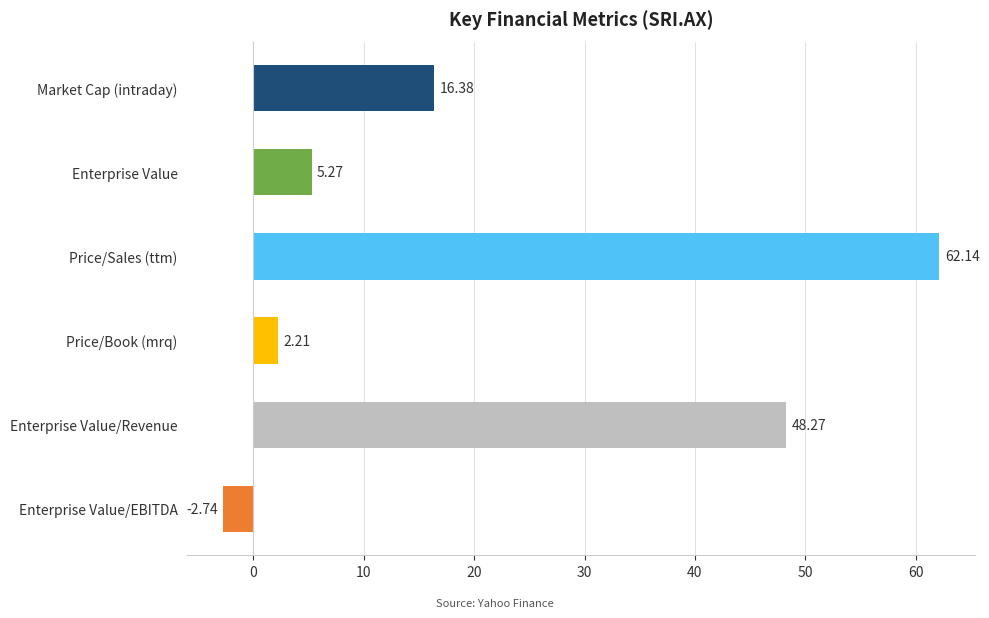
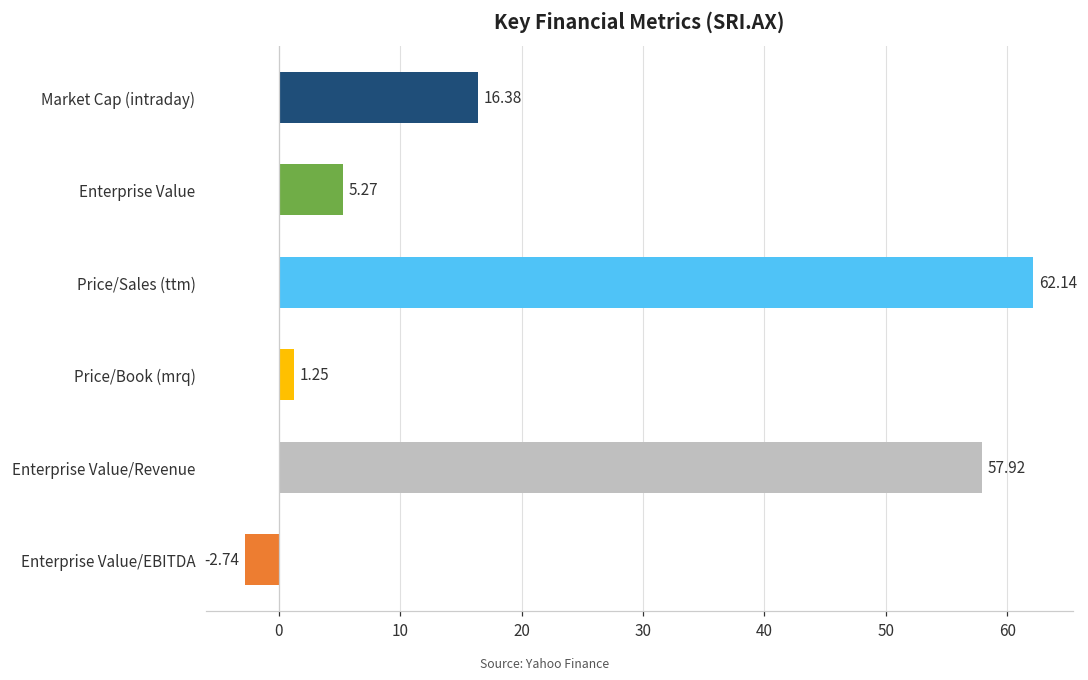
  {
    "Market Cap (intraday)": 16.38,
    "Enterprise Value": 5.27,
    "Price/Sales (ttm)": 62.14,
-   "Price/Book (mrq)": 2.21,
-   "Enterprise Value/Revenue": 48.27,
+   "Price/Book (mrq)": 1.25,
+   "Enterprise Value/Revenue": 57.92,
    "Enterprise Value/EBITDA": -2.74
  }
